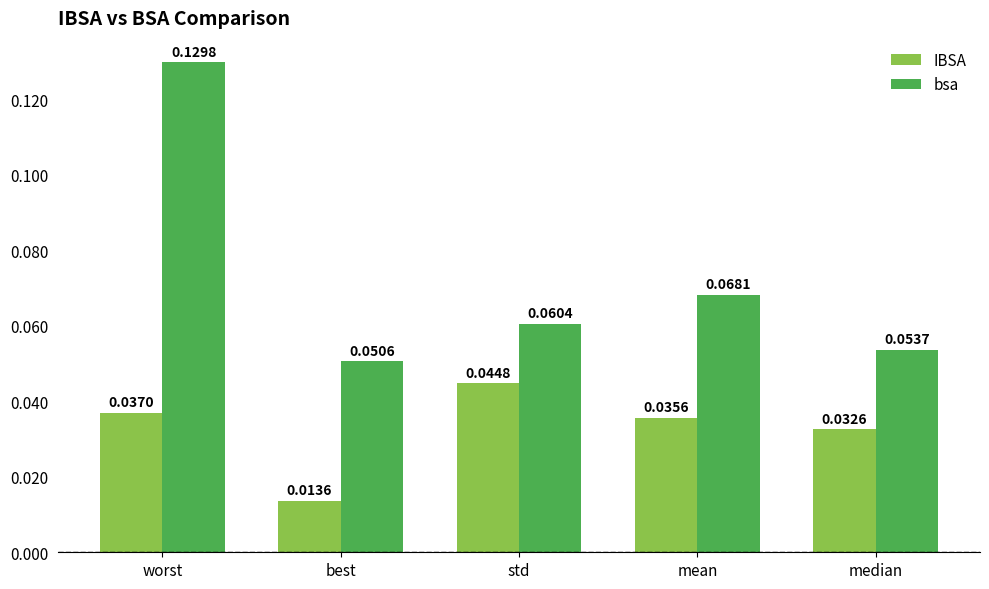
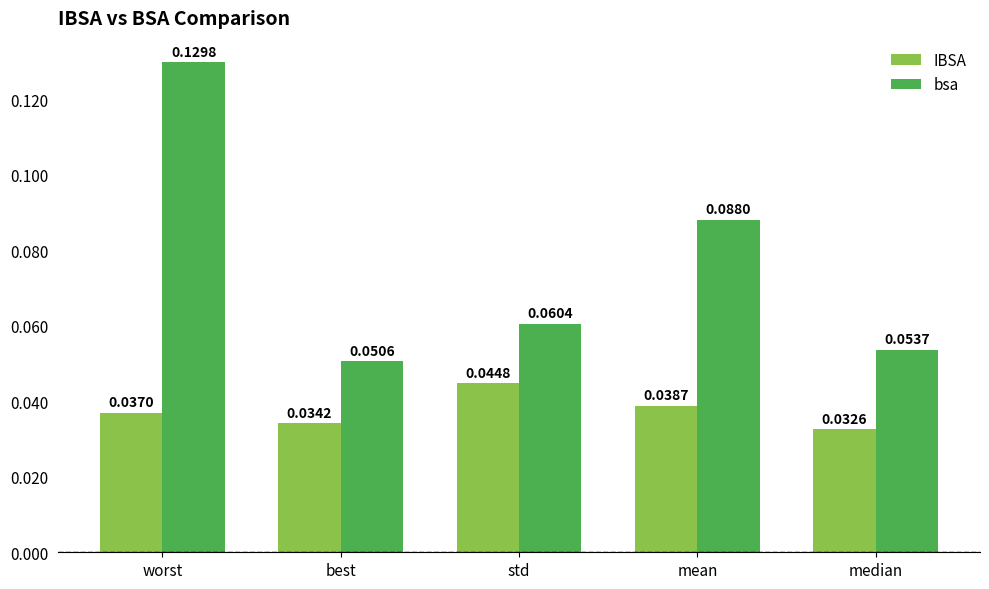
  {
    "IBSA": {
      "worst": 0.0370,
-     "best": 0.0136,
+     "best": 0.0342,
      "std": 0.0448,
-     "mean": 0.0356,
+     "mean": 0.0387,
      "median": 0.0326
    },
    "bsa": {
      "worst": 0.1298,
      "best": 0.0506,
      "std": 0.0604,
-     "mean": 0.0681,
+     "mean": 0.0880,
      "median": 0.0537
    }
  }
